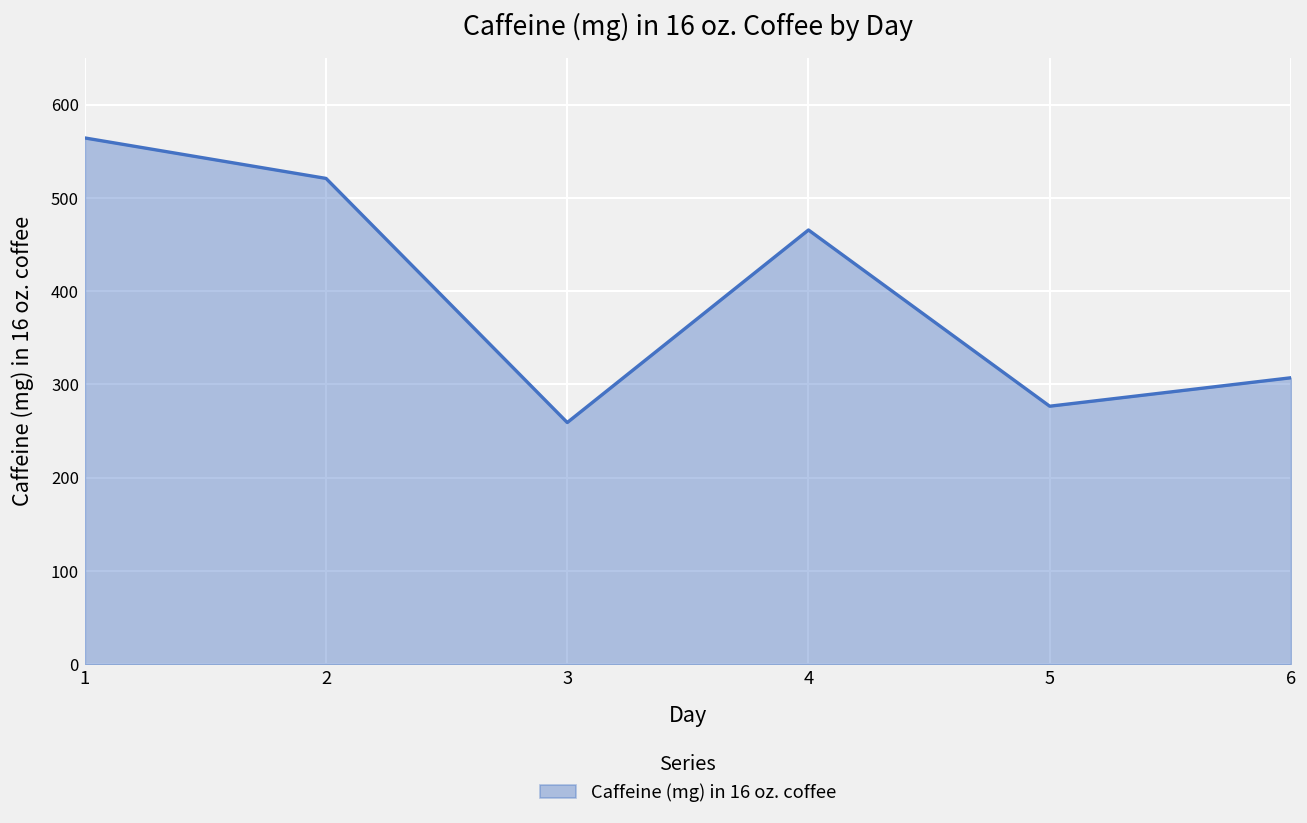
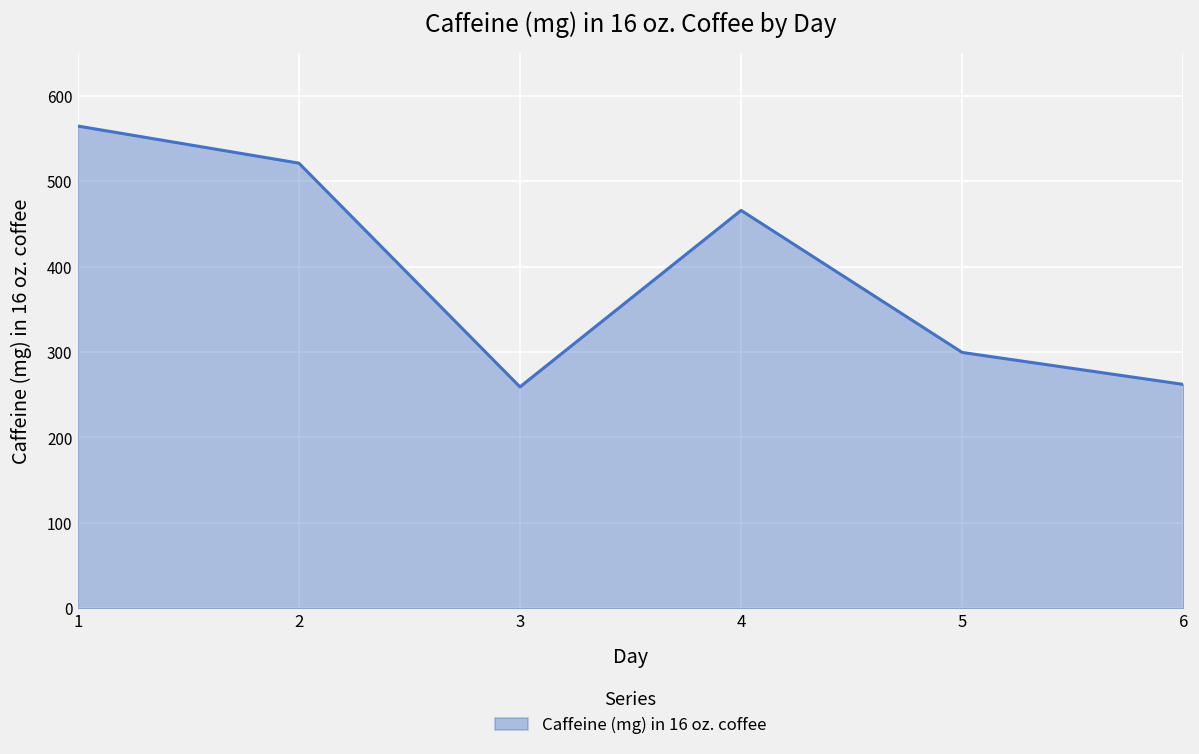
  {
    "1": 560,
    "2": 520,
    "3": 260,
    "4": 470,
-   "5": 280,
-   "6": 310
+   "5": 300,
+   "6": 260
  }
